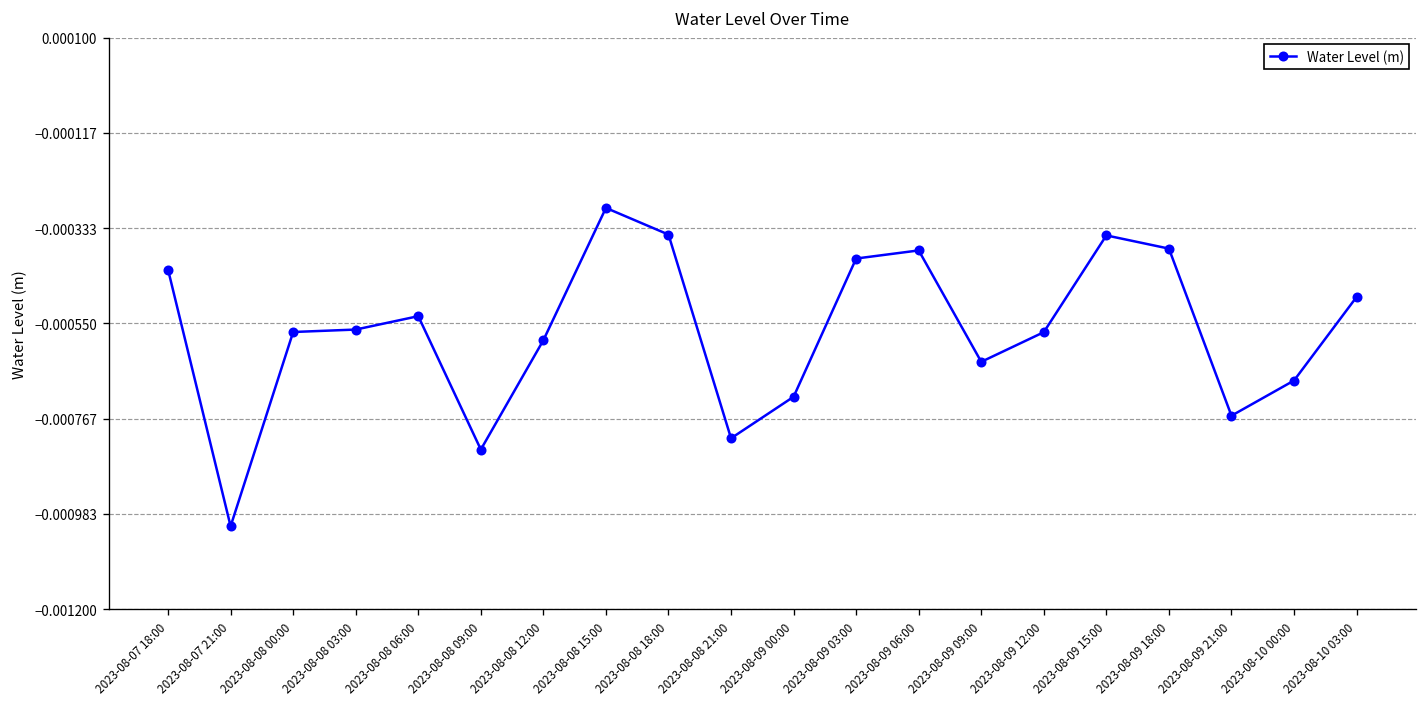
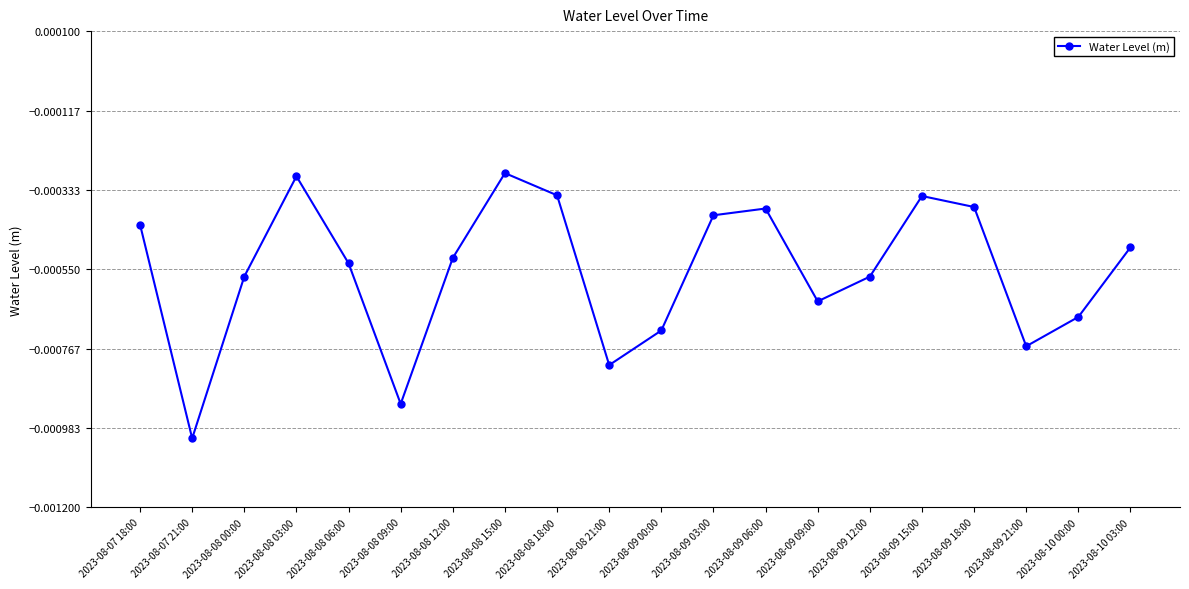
  {
    "2023-08-07 18:00": -0.00043,
    "2023-08-07 21:00": -0.00101,
    "2023-08-08 00:00": -0.00057,
-   "2023-08-08 03:00": -0.00056,
+   "2023-08-08 03:00": -0.00030,
    "2023-08-08 06:00": -0.00053,
-   "2023-08-08 09:00": -0.00084,
-   "2023-08-08 12:00": -0.00059,
+   "2023-08-08 09:00": -0.00092,
+   "2023-08-08 12:00": -0.00052,
    "2023-08-08 15:00": -0.00029,
    "2023-08-08 18:00": -0.00035,
    "2023-08-08 21:00": -0.00081,
    "2023-08-09 00:00": -0.00072,
    "2023-08-09 03:00": -0.00040,
    "2023-08-09 06:00": -0.00038,
    "2023-08-09 09:00": -0.00064,
    "2023-08-09 12:00": -0.00057,
    "2023-08-09 15:00": -0.00035,
    "2023-08-09 18:00": -0.00038,
    "2023-08-09 21:00": -0.00076,
    "2023-08-10 00:00": -0.00068,
    "2023-08-10 03:00": -0.00049
  }
